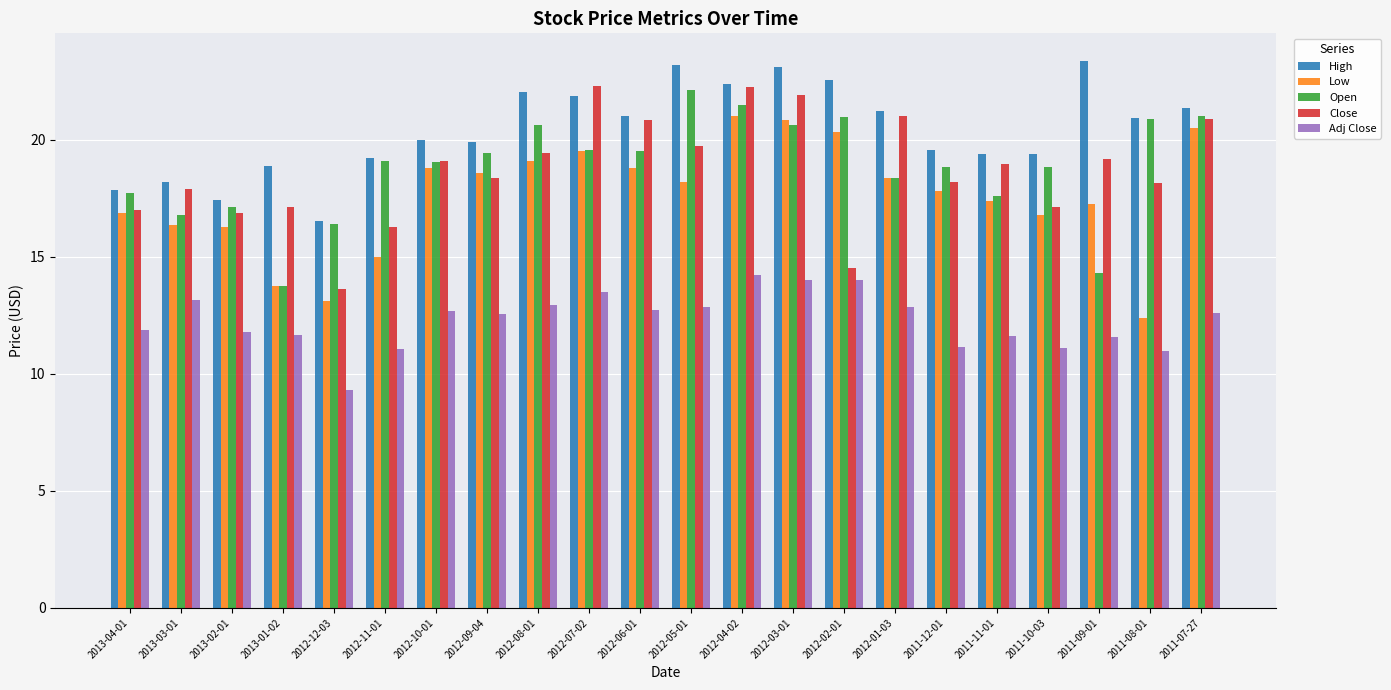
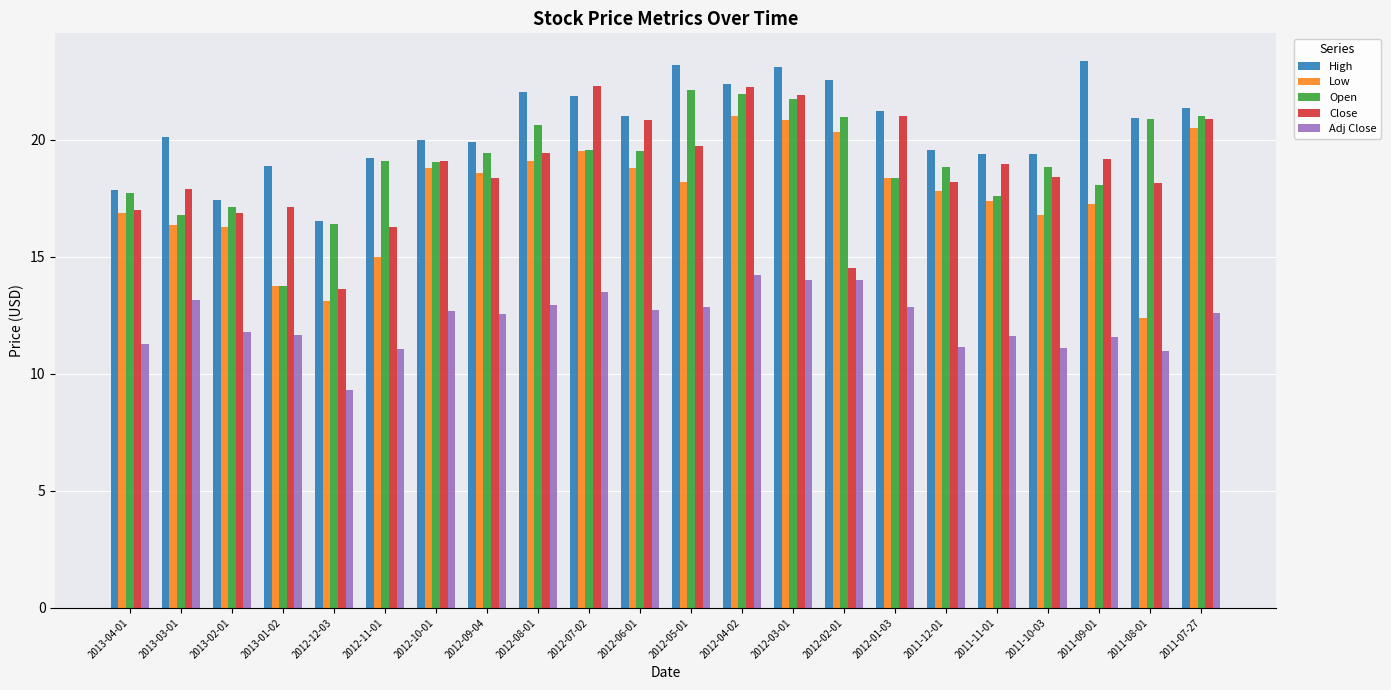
  {
    "High": {
      "2013-04-01": 17.8,
-     "2013-03-01": 18.2,
+     "2013-03-01": 20.1,
      "2013-02-01": 17.4,
      "2013-01-02": 18.9,
      "2012-12-03": 16.5,
      "2012-11-01": 19.2,
      "2012-10-01": 20.0,
      "2012-09-04": 19.9,
      "2012-08-01": 22.0,
      "2012-07-02": 21.9,
      "2012-06-01": 21.0,
      "2012-05-01": 23.2,
      "2012-04-02": 22.4,
      "2012-03-01": 23.1,
      "2012-02-01": 22.5,
      "2012-01-03": 21.2,
      "2011-12-01": 19.6,
      "2011-11-01": 19.4,
      "2011-10-03": 19.4,
      "2011-09-01": 23.4,
      "2011-08-01": 20.9,
      "2011-07-27": 21.3
    },
    "Low": {
      "2013-04-01": 16.9,
      "2013-03-01": 16.4,
      "2013-02-01": 16.3,
      "2013-01-02": 13.7,
      "2012-12-03": 13.1,
      "2012-11-01": 15.0,
      "2012-10-01": 18.8,
      "2012-09-04": 18.6,
      "2012-08-01": 19.1,
      "2012-07-02": 19.5,
      "2012-06-01": 18.8,
      "2012-05-01": 18.2,
      "2012-04-02": 21.0,
      "2012-03-01": 20.8,
      "2012-02-01": 20.3,
      "2012-01-03": 18.4,
      "2011-12-01": 17.8,
      "2011-11-01": 17.4,
      "2011-10-03": 16.8,
      "2011-09-01": 17.2,
      "2011-08-01": 12.4,
      "2011-07-27": 20.5
    },
    "Open": {
      "2013-04-01": 17.7,
      "2013-03-01": 16.8,
      "2013-02-01": 17.1,
      "2013-01-02": 13.7,
      "2012-12-03": 16.4,
      "2012-11-01": 19.1,
      "2012-10-01": 19.1,
      "2012-09-04": 19.4,
      "2012-08-01": 20.6,
      "2012-07-02": 19.6,
      "2012-06-01": 19.5,
      "2012-05-01": 22.1,
-     "2012-04-02": 21.5,
-     "2012-03-01": 20.6,
+     "2012-04-02": 22.0,
+     "2012-03-01": 21.8,
      "2012-02-01": 21.0,
      "2012-01-03": 18.4,
      "2011-12-01": 18.9,
      "2011-11-01": 17.6,
      "2011-10-03": 18.9,
-     "2011-09-01": 14.3,
+     "2011-09-01": 18.1,
      "2011-08-01": 20.9,
      "2011-07-27": 21.0
    },
    "Close": {
      "2013-04-01": 17.0,
      "2013-03-01": 17.9,
      "2013-02-01": 16.9,
      "2013-01-02": 17.1,
      "2012-12-03": 13.6,
      "2012-11-01": 16.3,
      "2012-10-01": 19.1,
      "2012-09-04": 18.4,
      "2012-08-01": 19.4,
      "2012-07-02": 22.3,
      "2012-06-01": 20.8,
      "2012-05-01": 19.7,
      "2012-04-02": 22.2,
      "2012-03-01": 21.9,
      "2012-02-01": 14.5,
      "2012-01-03": 21.0,
      "2011-12-01": 18.2,
      "2011-11-01": 19.0,
-     "2011-10-03": 17.1,
+     "2011-10-03": 18.4,
      "2011-09-01": 19.2,
      "2011-08-01": 18.2,
      "2011-07-27": 20.9
    },
    "Adj Close": {
-     "2013-04-01": 11.9,
+     "2013-04-01": 11.3,
      "2013-03-01": 13.1,
      "2013-02-01": 11.8,
      "2013-01-02": 11.7,
      "2012-12-03": 9.3,
      "2012-11-01": 11.1,
      "2012-10-01": 12.7,
      "2012-09-04": 12.5,
      "2012-08-01": 12.9,
      "2012-07-02": 13.5,
      "2012-06-01": 12.7,
      "2012-05-01": 12.9,
      "2012-04-02": 14.2,
      "2012-03-01": 14.0,
      "2012-02-01": 14.0,
      "2012-01-03": 12.9,
      "2011-12-01": 11.1,
      "2011-11-01": 11.6,
      "2011-10-03": 11.1,
      "2011-09-01": 11.6,
      "2011-08-01": 11.0,
      "2011-07-27": 12.6
    }
  }
